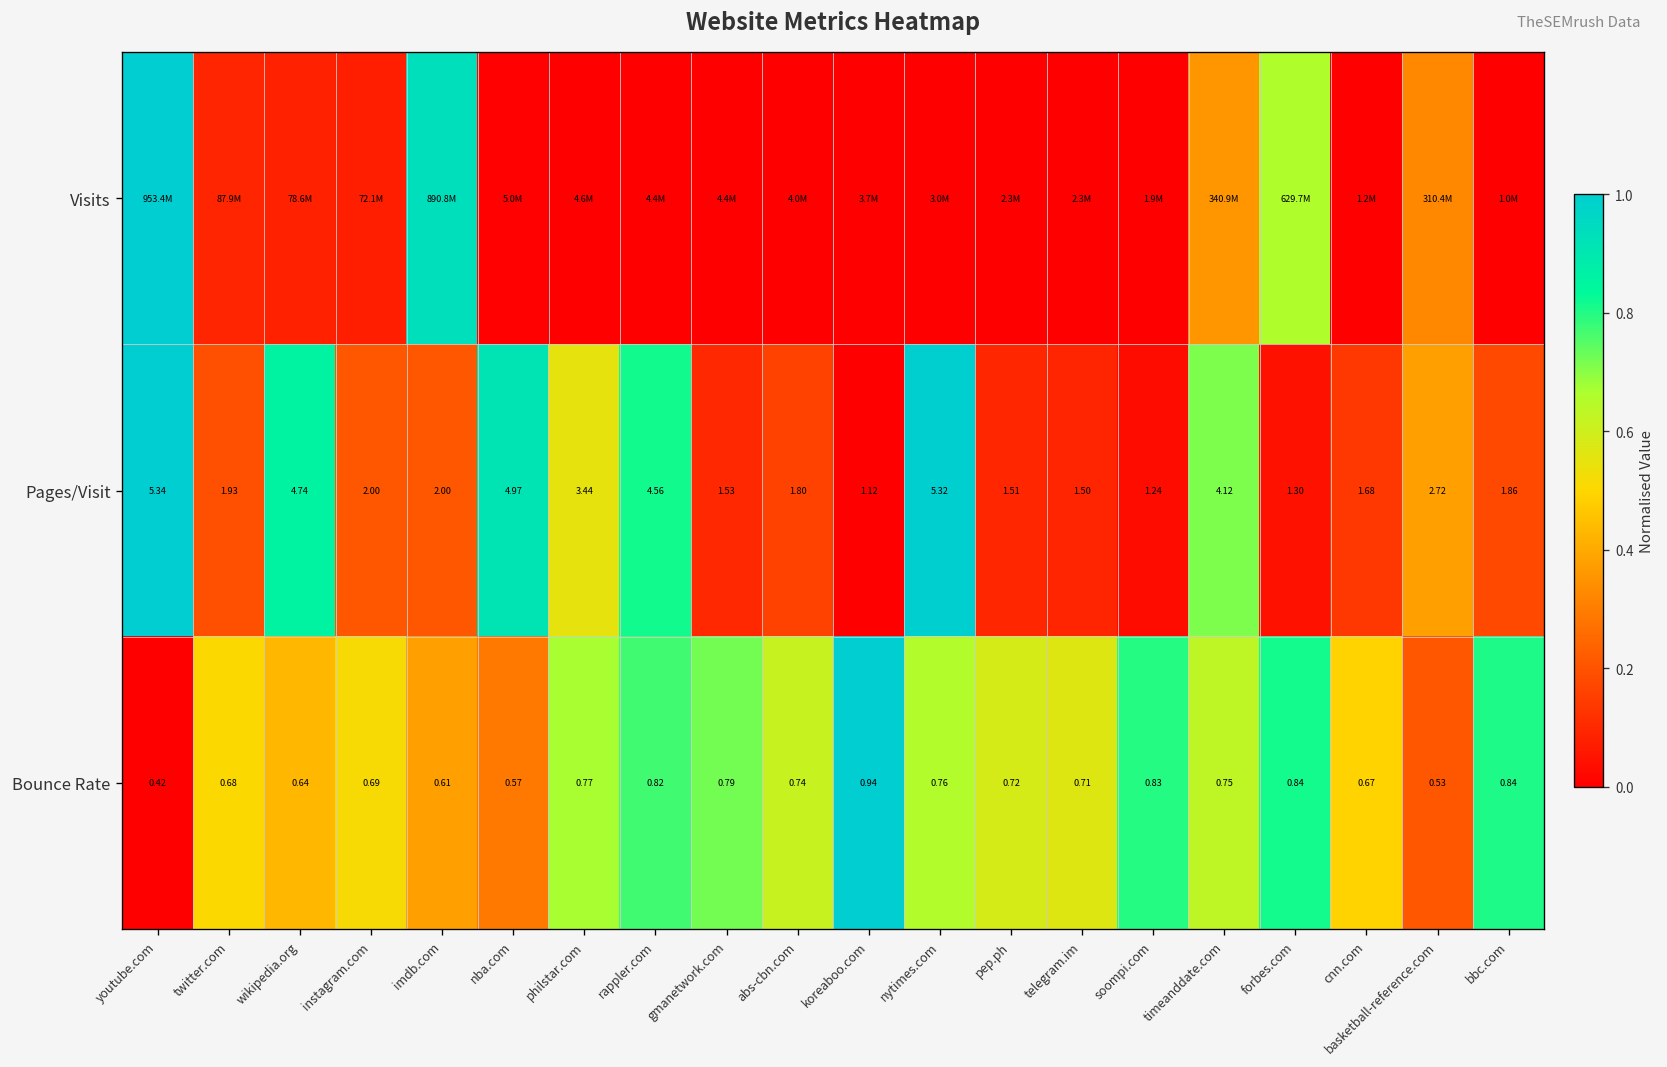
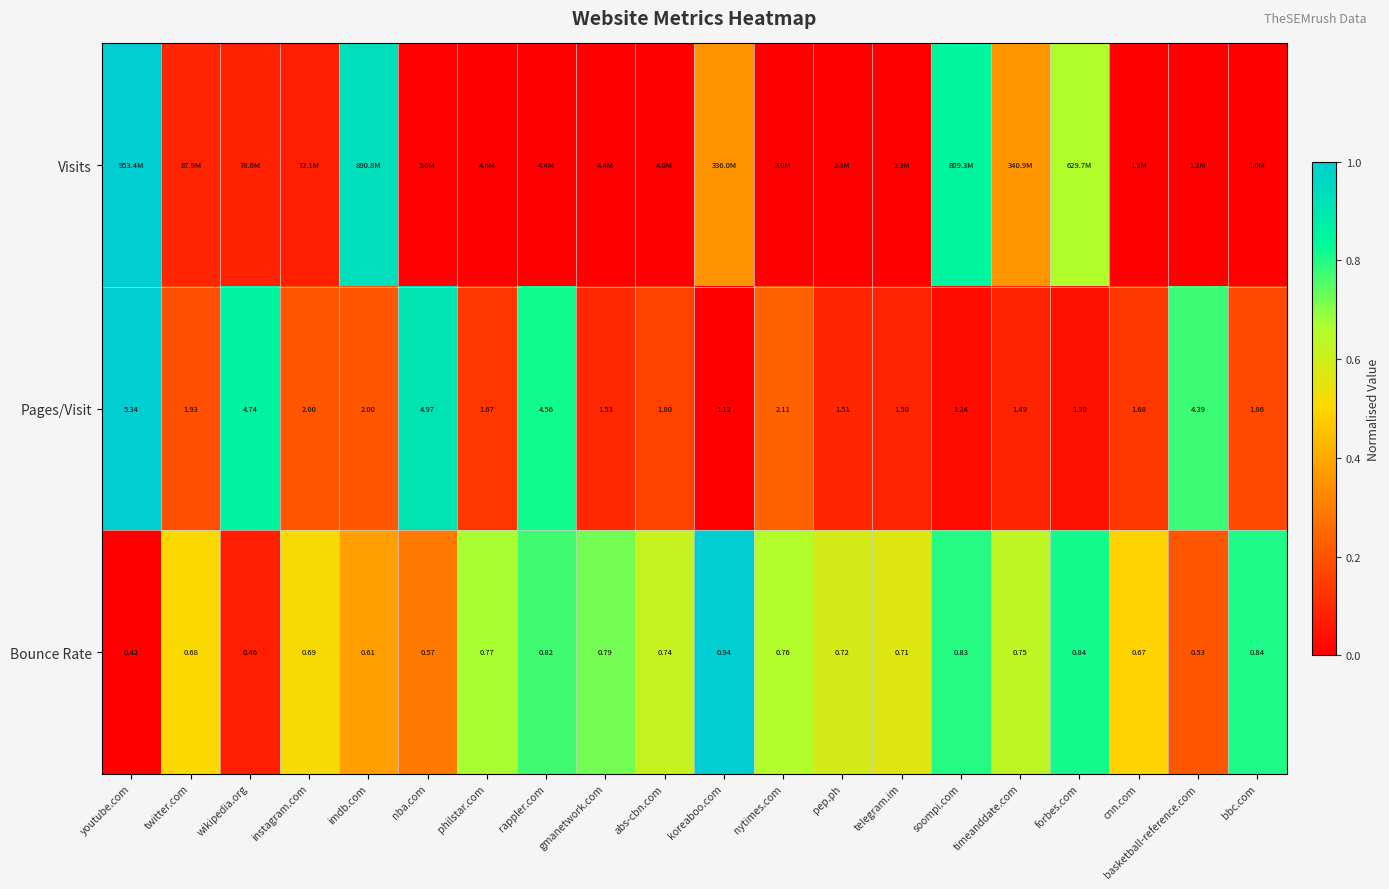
  {
    "Visits": {
      "youtube.com": "953.4M",
      "twitter.com": "87.9M",
      "wikipedia.org": "78.6M",
      "instagram.com": "72.1M",
      "imdb.com": "890.8M",
      "nba.com": "5.0M",
      "philstar.com": "4.6M",
      "rappler.com": "4.4M",
      "gmanetwork.com": "4.4M",
      "abs-cbn.com": "4.0M",
-     "koreaboo.com": "3.7M",
+     "koreaboo.com": "336.0M",
      "nytimes.com": "3.0M",
      "pep.ph": "2.3M",
      "telegram.im": "2.3M",
-     "soompi.com": "1.9M",
+     "soompi.com": "809.3M",
      "timeanddate.com": "340.9M",
      "forbes.com": "629.7M",
      "cnn.com": "1.2M",
-     "basketball-reference.com": "310.4M",
+     "basketball-reference.com": "1.2M",
      "bbc.com": "1.0M"
    },
    "Pages/Visit": {
      "youtube.com": "5.34",
      "twitter.com": "1.93",
      "wikipedia.org": "4.74",
      "instagram.com": "2.00",
      "imdb.com": "2.00",
      "nba.com": "4.97",
-     "philstar.com": "3.44",
+     "philstar.com": "1.67",
      "rappler.com": "4.56",
      "gmanetwork.com": "1.53",
      "abs-cbn.com": "1.80",
      "koreaboo.com": "1.12",
-     "nytimes.com": "5.32",
+     "nytimes.com": "2.11",
      "pep.ph": "1.51",
      "telegram.im": "1.50",
      "soompi.com": "1.24",
-     "timeanddate.com": "4.12",
+     "timeanddate.com": "1.49",
      "forbes.com": "1.30",
      "cnn.com": "1.68",
-     "basketball-reference.com": "2.72",
+     "basketball-reference.com": "4.39",
      "bbc.com": "1.86"
    },
    "Bounce Rate": {
      "youtube.com": "0.42",
      "twitter.com": "0.68",
-     "wikipedia.org": "0.64",
+     "wikipedia.org": "0.46",
      "instagram.com": "0.69",
      "imdb.com": "0.61",
      "nba.com": "0.57",
      "philstar.com": "0.77",
      "rappler.com": "0.82",
      "gmanetwork.com": "0.79",
      "abs-cbn.com": "0.74",
      "koreaboo.com": "0.94",
      "nytimes.com": "0.76",
      "pep.ph": "0.72",
      "telegram.im": "0.71",
      "soompi.com": "0.83",
      "timeanddate.com": "0.75",
      "forbes.com": "0.84",
      "cnn.com": "0.67",
      "basketball-reference.com": "0.53",
      "bbc.com": "0.84"
    }
  }
